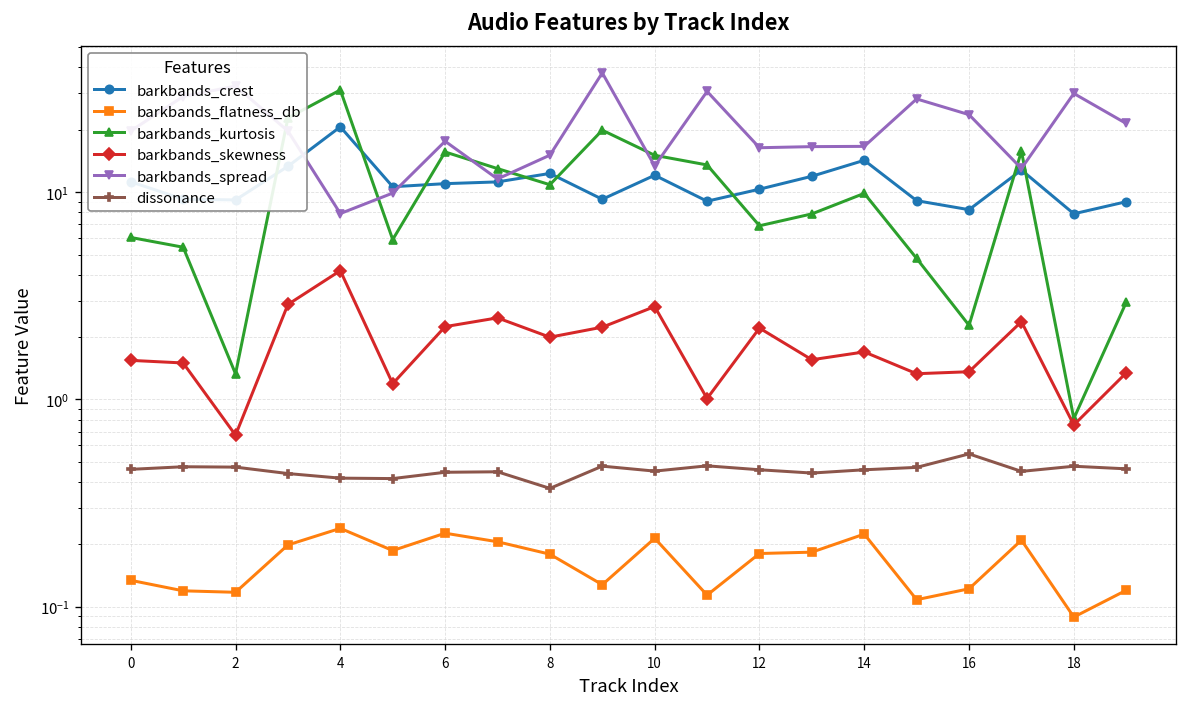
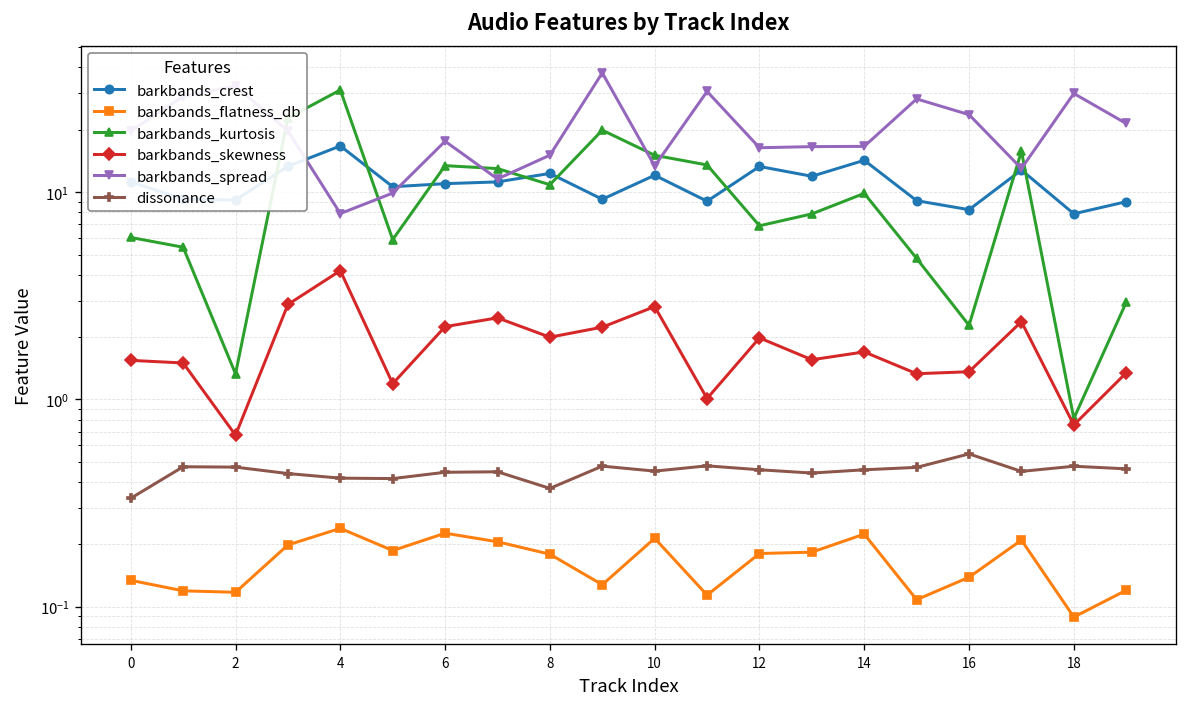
  {
    "barkbands_crest": {
-     "4": 21,
+     "4": 17,
      "6": 11,
      "8": 12,
      "10": 12,
-     "12": 10,
+     "12": 13,
      "14": 14,
      "16": 8,
      "18": 8
    },
    "barkbands_flatness_db": {
      "0": 0.13,
      "2": 0.12,
      "4": 0.24,
      "6": 0.23,
      "8": 0.18,
      "10": 0.21,
      "12": 0.18,
      "14": 0.22,
-     "16": 0.12,
+     "16": 0.14,
      "18": 0.09
    },
    "barkbands_kurtosis": {
      "0": 6,
      "2": 1.3,
      "4": 31,
-     "6": 16,
+     "6": 13,
      "8": 11,
      "10": 15,
      "12": 7,
      "14": 10,
      "16": 2.3,
      "18": 0.8
    },
    "barkbands_skewness": {
      "0": 1.5,
      "2": 0.67,
      "4": 4.2,
      "6": 2.2,
      "8": 2.0,
      "10": 2.8,
-     "12": 2.2,
+     "12": 2.0,
      "14": 1.7,
      "16": 1.4,
      "18": 0.8
    },
    "barkbands_spread": {
      "4": 8,
      "6": 18,
      "8": 15,
      "10": 13,
      "12": 16,
      "14": 17,
      "16": 24,
      "18": 30
    },
    "dissonance": {
-     "0": 0.46,
+     "0": 0.33,
      "2": 0.47,
      "4": 0.42,
      "6": 0.45,
      "8": 0.37,
      "10": 0.45,
      "12": 0.46,
      "14": 0.46,
      "16": 0.55,
      "18": 0.48
    }
  }
